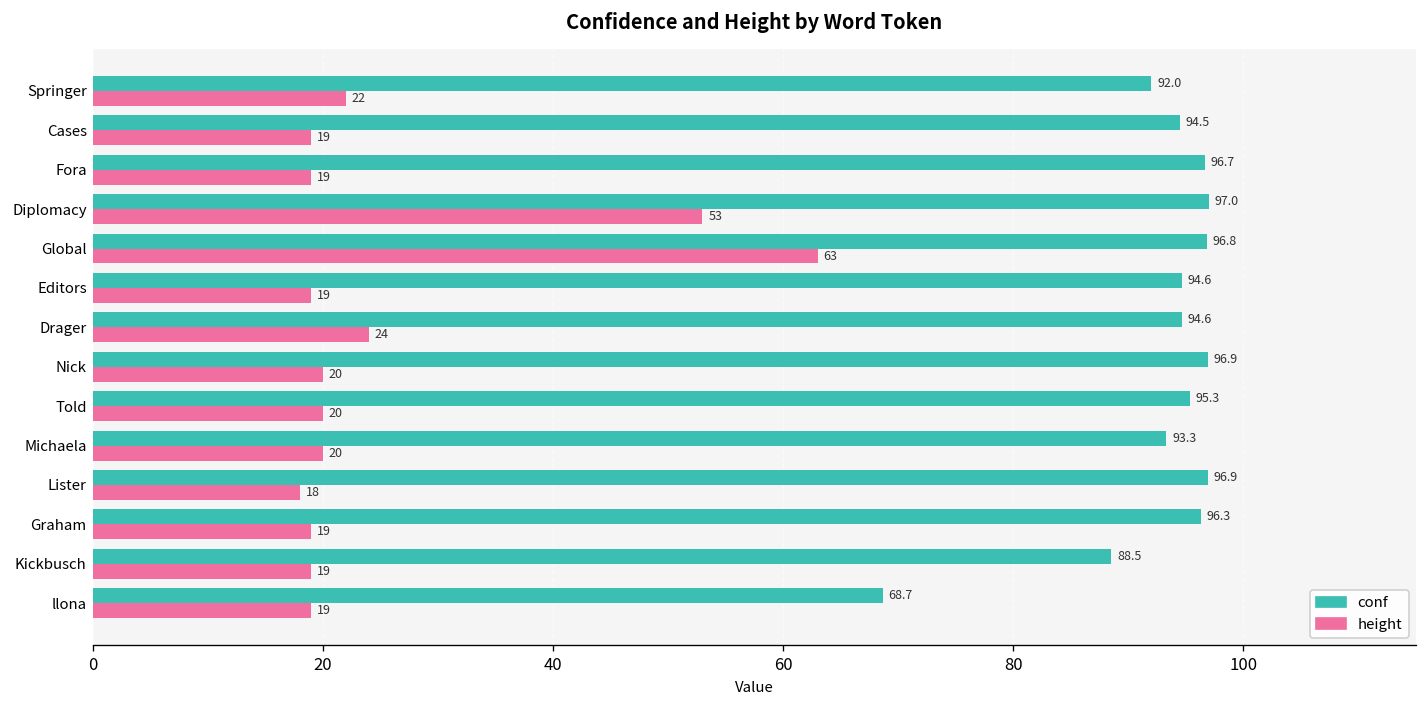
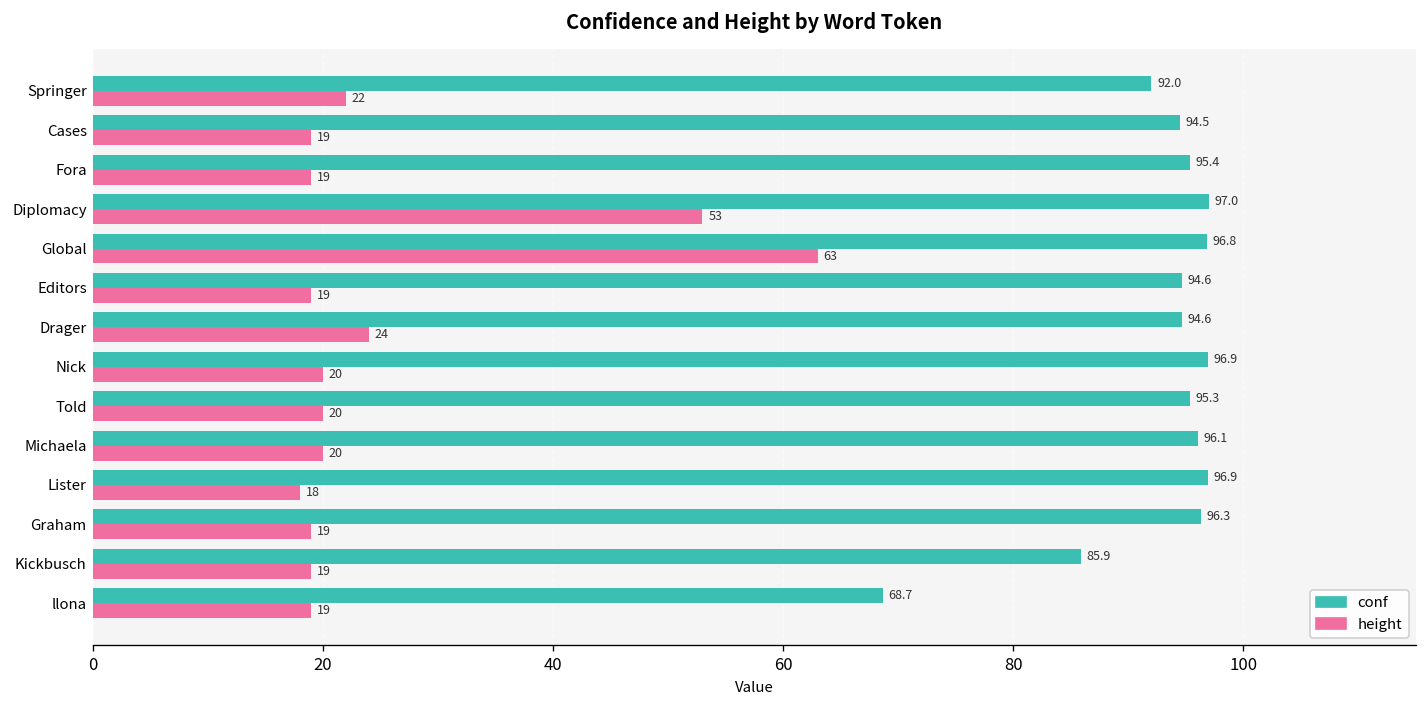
  {
    "conf": {
      "Springer": 92.0,
      "Cases": 94.5,
-     "Fora": 96.7,
+     "Fora": 95.4,
      "Diplomacy": 97.0,
      "Global": 96.8,
      "Editors": 94.6,
      "Drager": 94.6,
      "Nick": 96.9,
      "Told": 95.3,
-     "Michaela": 93.3,
+     "Michaela": 96.1,
      "Lister": 96.9,
      "Graham": 96.3,
-     "Kickbusch": 88.5,
+     "Kickbusch": 85.9,
      "llona": 68.7
    },
    "height": {
      "Springer": 22,
      "Cases": 19,
      "Fora": 19,
      "Diplomacy": 53,
      "Global": 63,
      "Editors": 19,
      "Drager": 24,
      "Nick": 20,
      "Told": 20,
      "Michaela": 20,
      "Lister": 18,
      "Graham": 19,
      "Kickbusch": 19,
      "llona": 19
    }
  }
